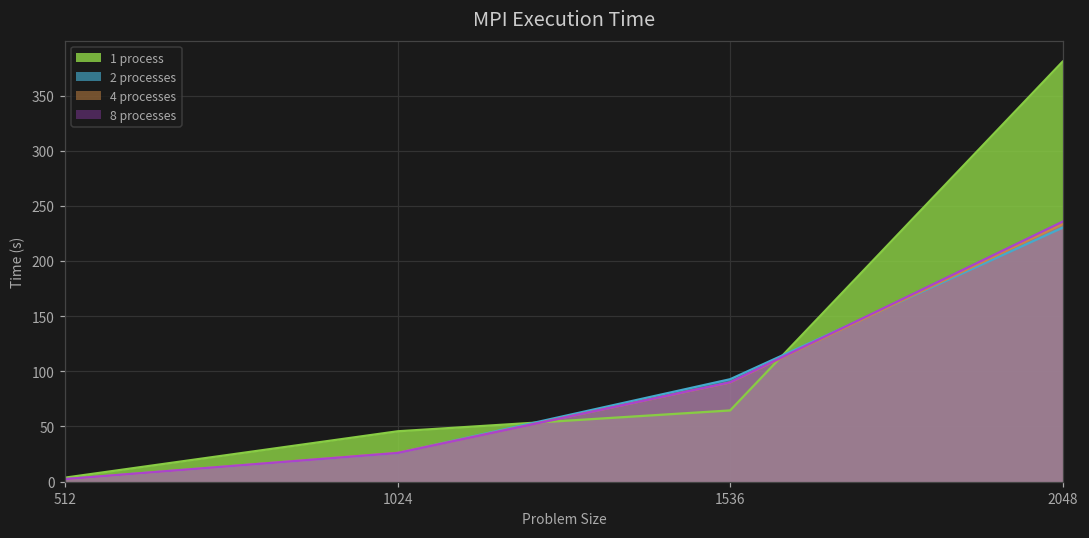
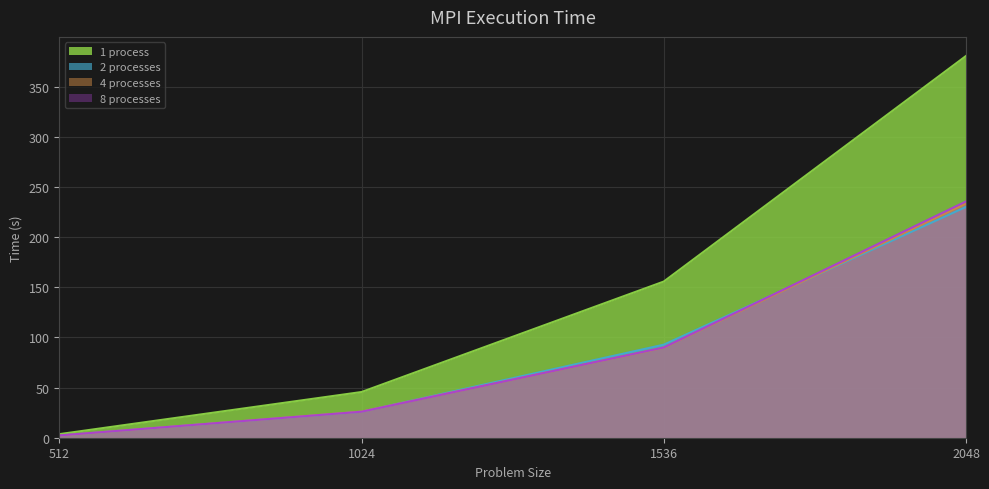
  {
    "1 process": {
      "1024": 46,
-     "1536": 64,
+     "1536": 156,
      "2048": 381
    },
    "2 processes": {
      "1536": 93,
      "2048": 230
    }
  }
